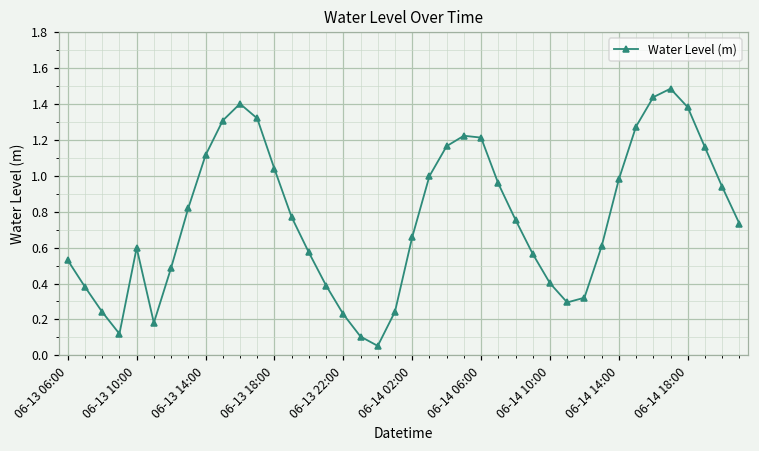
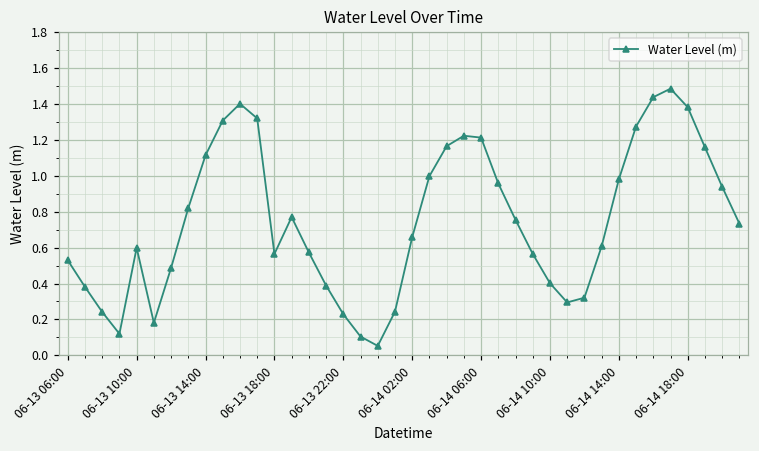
  {
    "06-13 06:00": 0.53,
    "06-13 10:00": 0.60,
    "06-13 14:00": 1.11,
-   "06-13 18:00": 1.04,
+   "06-13 18:00": 0.56,
    "06-13 22:00": 0.23,
    "06-14 02:00": 0.66,
    "06-14 06:00": 1.21,
    "06-14 10:00": 0.40,
    "06-14 14:00": 0.98,
    "06-14 18:00": 1.38
  }
